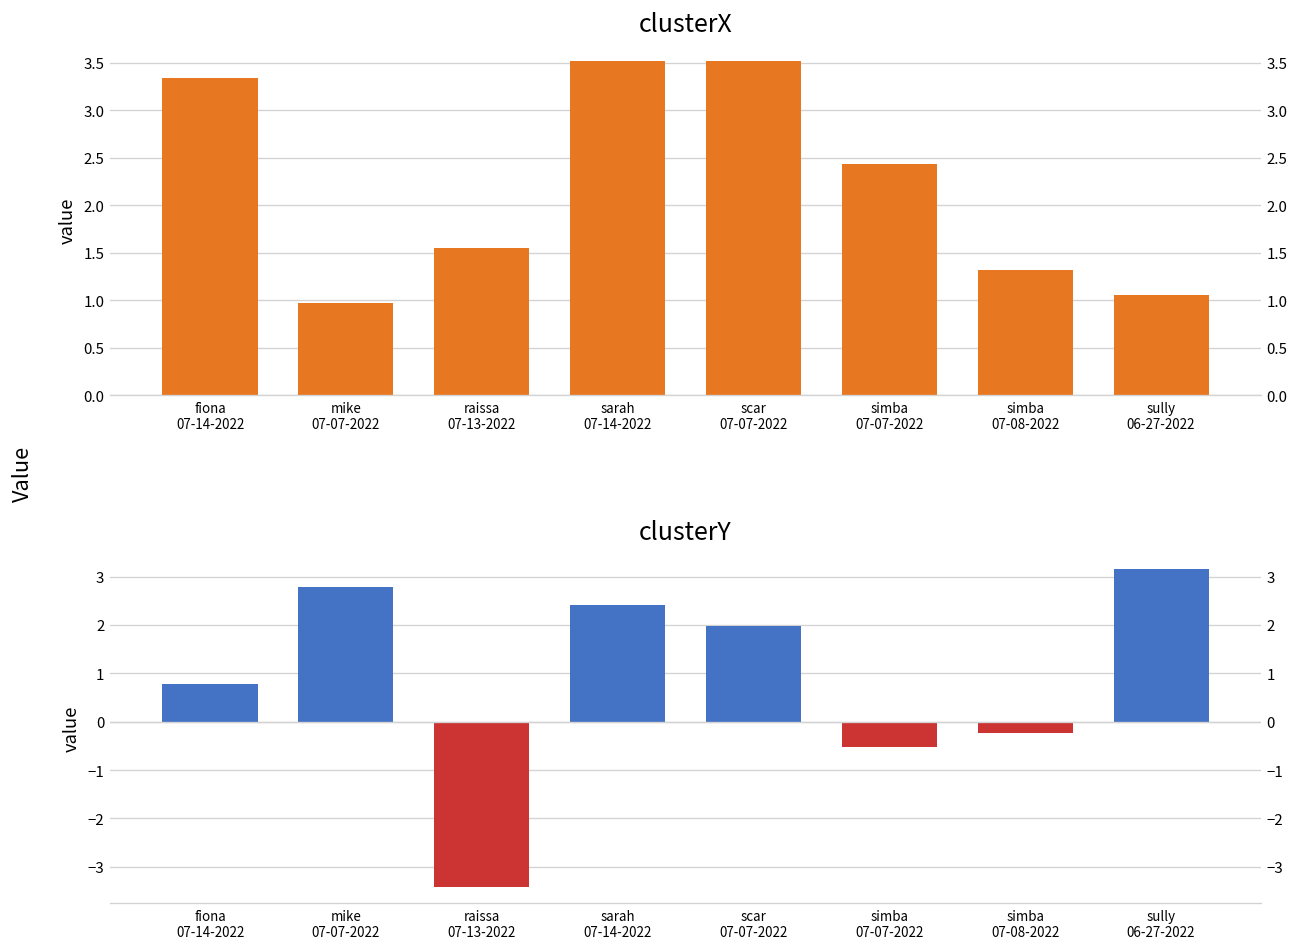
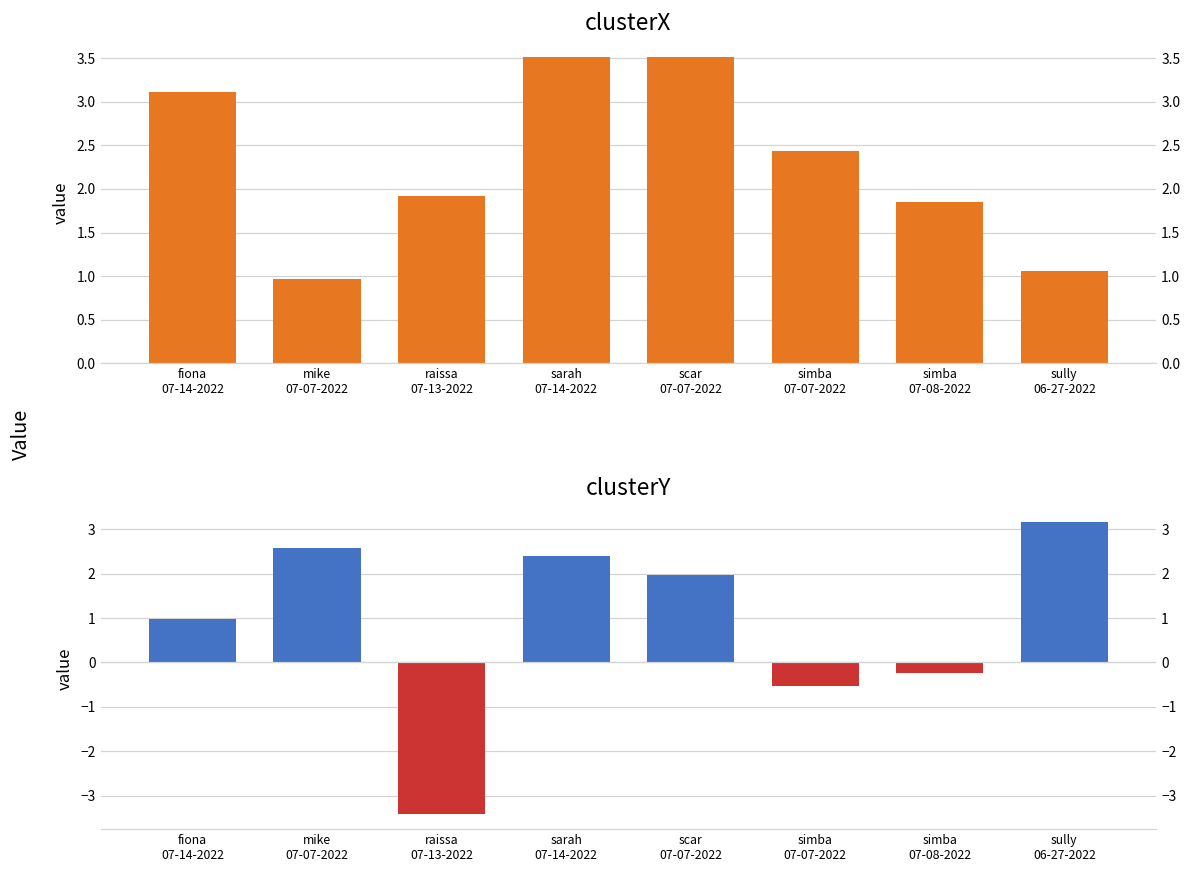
  {
    "clusterX": {
-     "fiona 07-14-2022": 3.3,
+     "fiona 07-14-2022": 3.1,
      "mike 07-07-2022": 1.0,
-     "raissa 07-13-2022": 1.5,
+     "raissa 07-13-2022": 1.9,
      "sarah 07-14-2022": 3.5,
      "scar 07-07-2022": 3.5,
      "simba 07-07-2022": 2.4,
-     "simba 07-08-2022": 1.3,
+     "simba 07-08-2022": 1.9,
      "sully 06-27-2022": 1.1
    },
    "clusterY": {
-     "fiona 07-14-2022": 0.8,
-     "mike 07-07-2022": 2.8,
+     "fiona 07-14-2022": 1.0,
+     "mike 07-07-2022": 2.6,
      "raissa 07-13-2022": -3.4,
      "sarah 07-14-2022": 2.4,
      "scar 07-07-2022": 2.0,
      "simba 07-07-2022": -0.5,
      "simba 07-08-2022": -0.2,
      "sully 06-27-2022": 3.2
    }
  }
